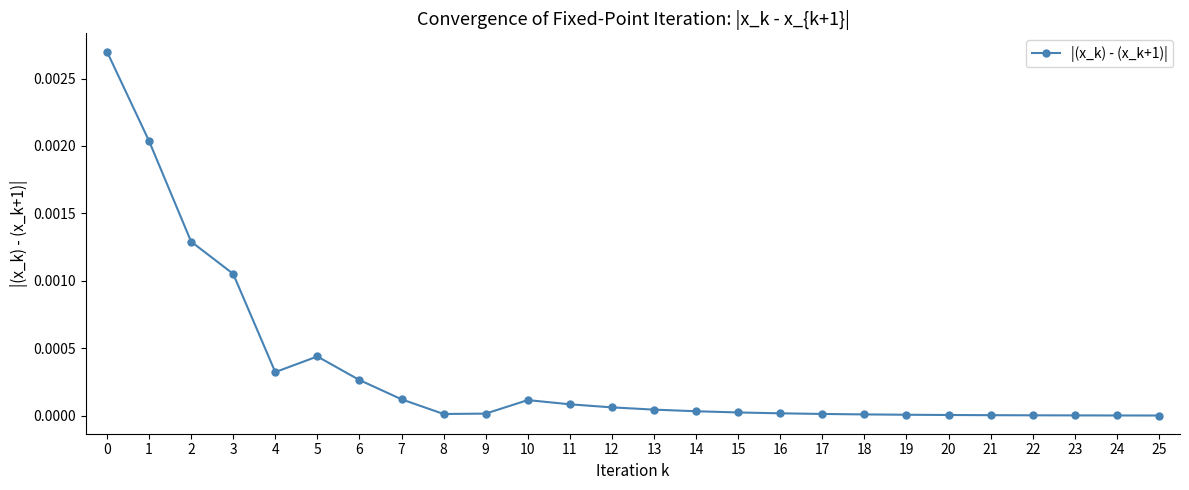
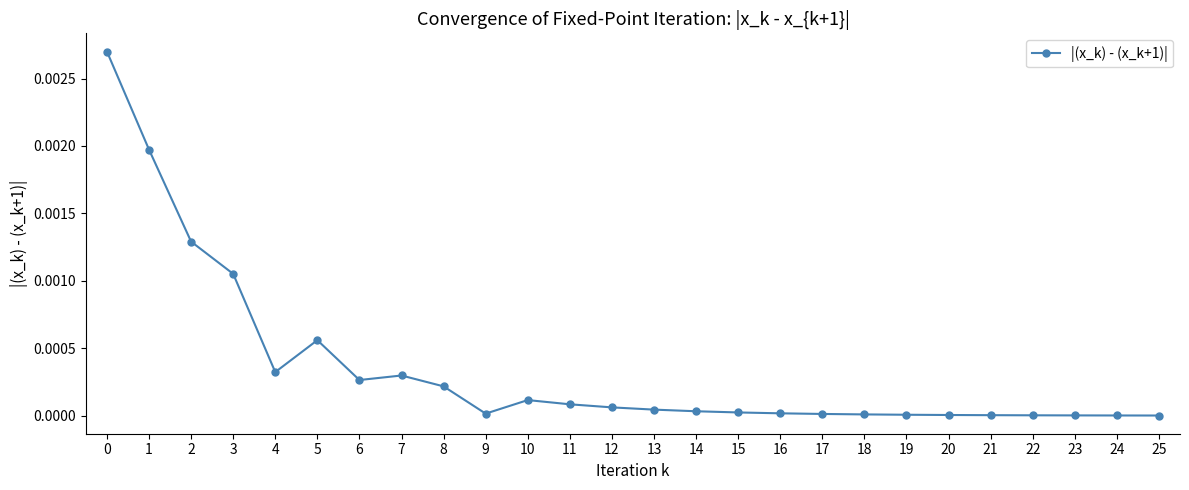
  {
    "0": 0.00270,
-   "1": 0.00204,
+   "1": 0.00197,
    "2": 0.00129,
    "3": 0.00105,
    "4": 0.00032,
-   "5": 0.00044,
+   "5": 0.00056,
    "6": 0.00026,
-   "7": 0.00012,
-   "8": 0.00001,
+   "7": 0.00030,
+   "8": 0.00022,
    "9": 0.00002,
    "10": 0.00012,
    "11": 0.00008,
    "12": 0.00006,
    "13": 0.00004,
    "14": 0.00003,
    "15": 0.00002,
    "16": 0.00002,
    "17": 0.00001,
    "18": 0.00001,
    "19": 0.00001,
    "20": 0.00000,
    "21": 0.00000,
    "22": 0.00000,
    "23": 0.00000,
    "24": 0.00000,
    "25": 0.00000
  }
